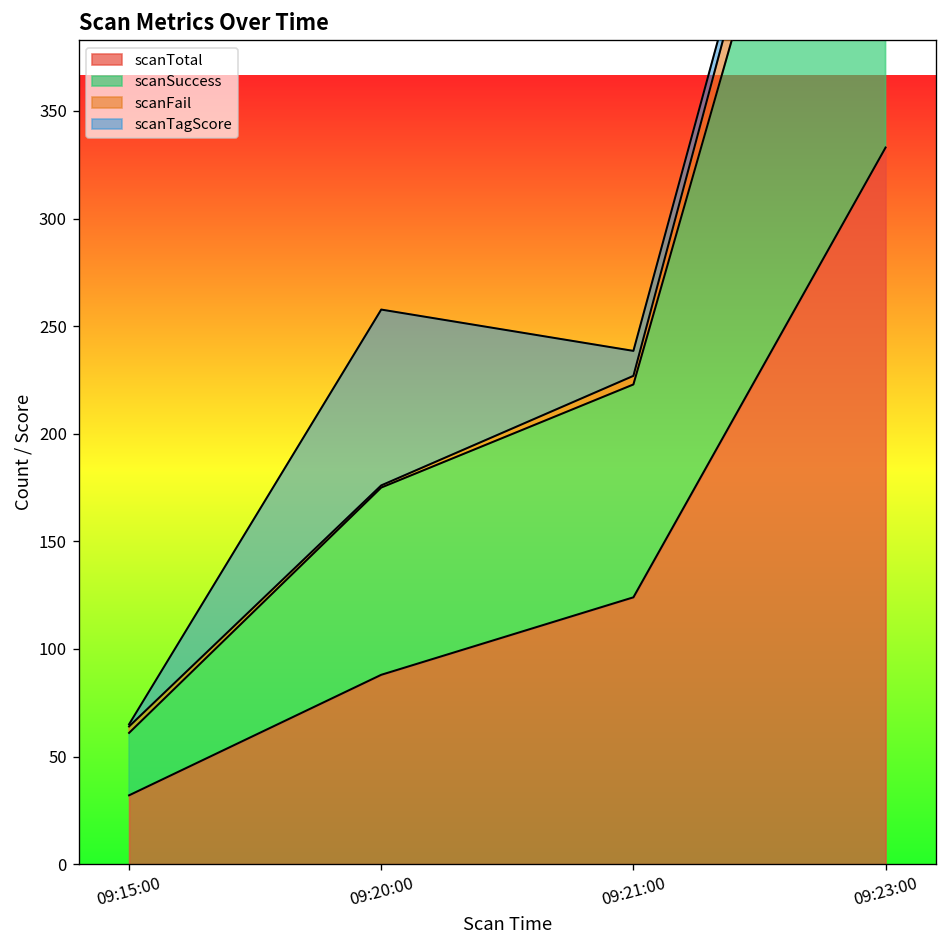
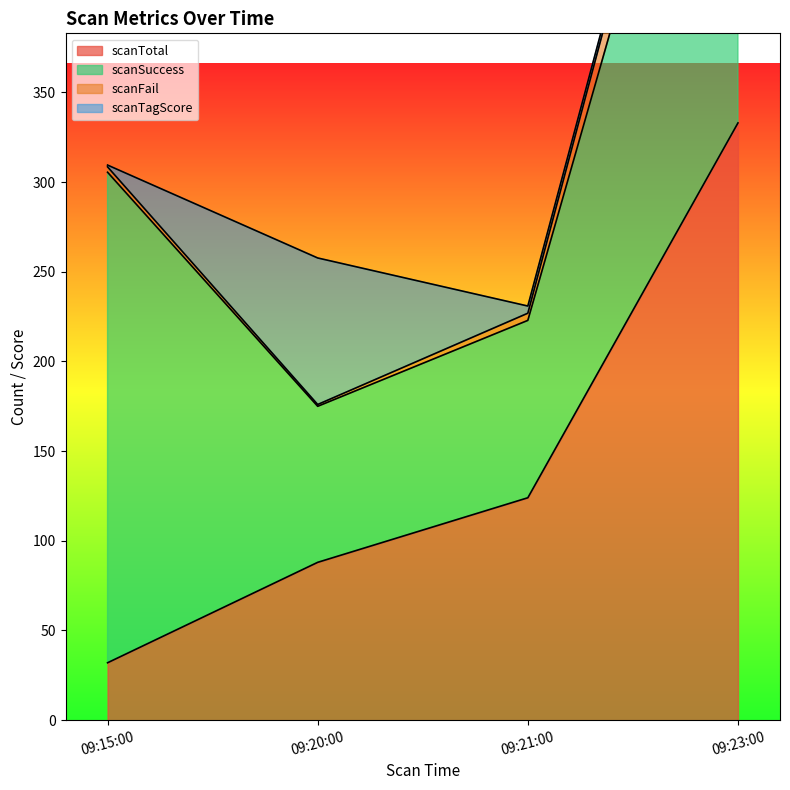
  {
    "scanSuccess": {
-     "09:15:00": 29,
+     "09:15:00": 274,
      "09:21:00": 99
    },
    "scanTagScore": {
      "09:20:00": 82,
-     "09:21:00": 12
+     "09:21:00": 4
    }
  }
